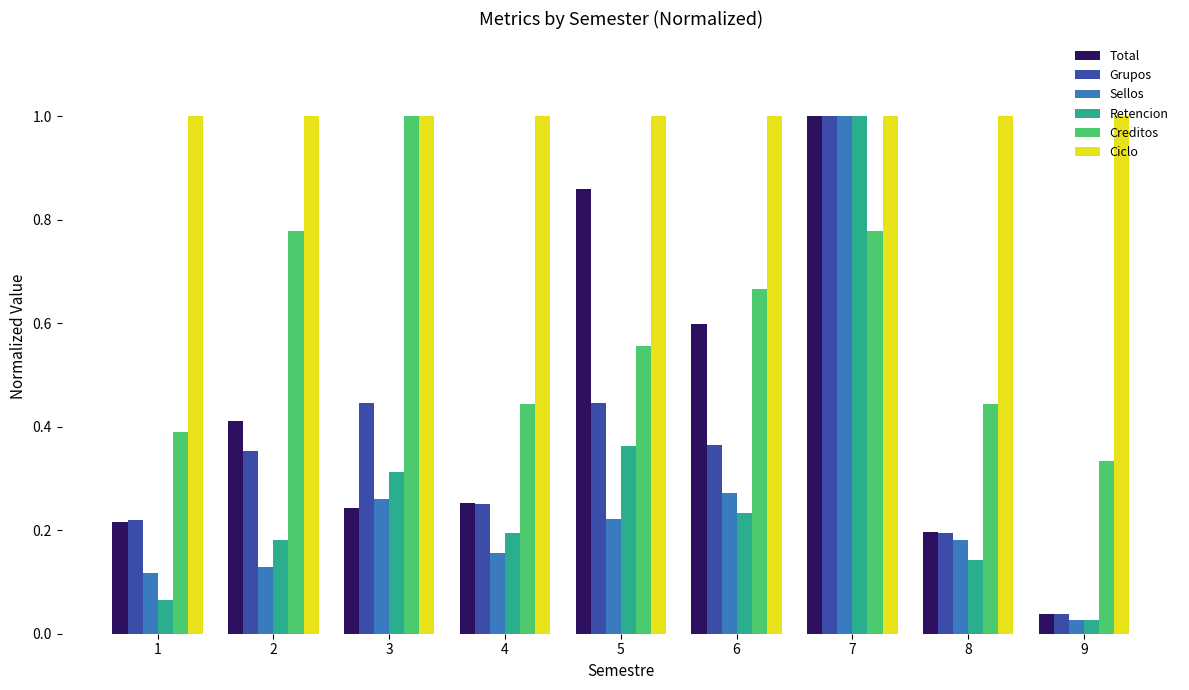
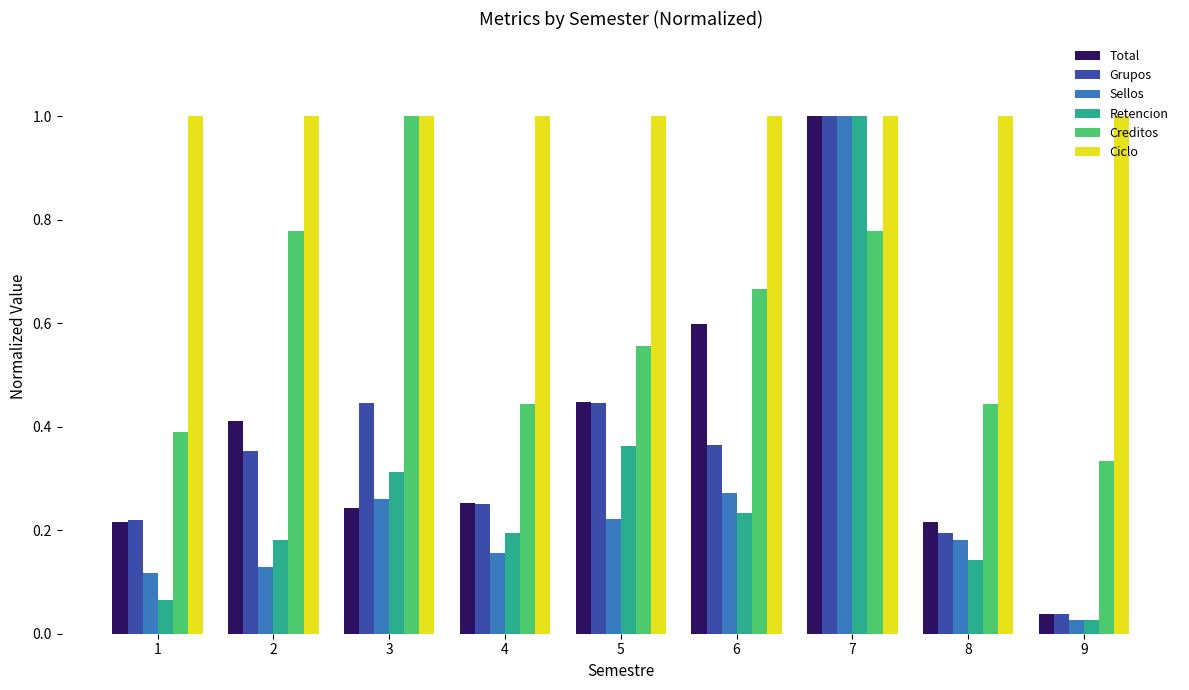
  {
    "Total": {
      "1": 0.21,
      "2": 0.41,
      "3": 0.24,
      "4": 0.25,
-     "5": 0.86,
+     "5": 0.45,
      "6": 0.60,
      "7": 1.00,
-     "8": 0.20,
+     "8": 0.21,
      "9": 0.04
    },
    "Ciclo": {
      "1": 1.00,
      "2": 1.00,
      "3": 1.00,
      "4": 1.00,
      "5": 1.00,
      "6": 1.00,
      "7": 1.00,
      "8": 1.00,
      "9": 1.00
    }
  }
